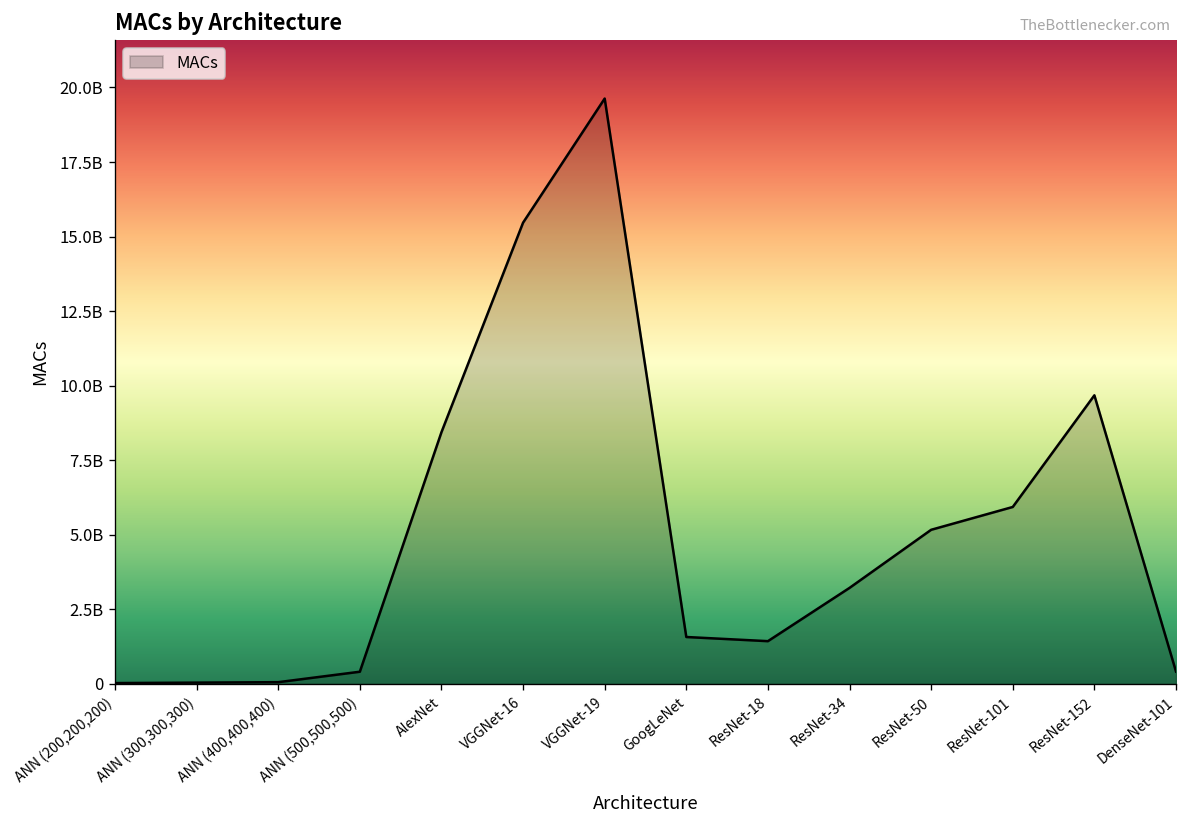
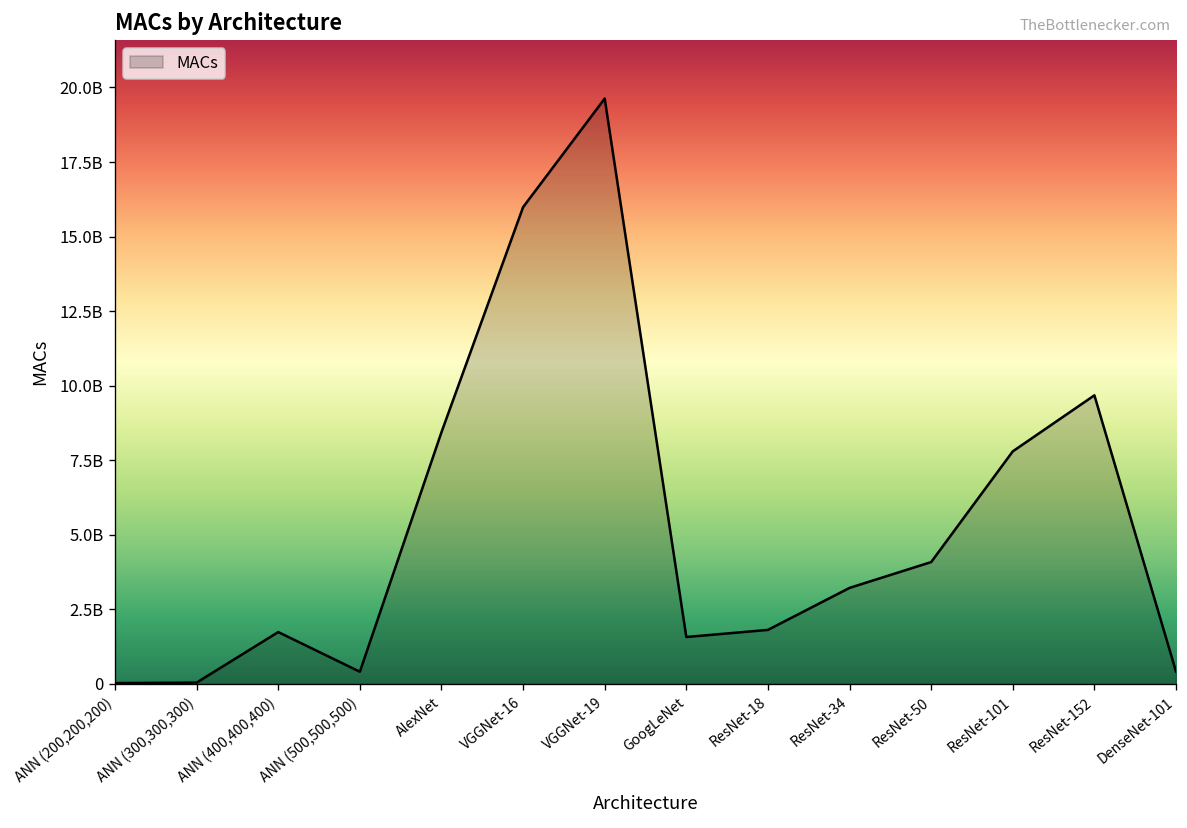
  {
    "ANN (200,200,200)": 0,
    "ANN (300,300,300)": 0,
-   "ANN (400,400,400)": 100000000,
+   "ANN (400,400,400)": 1700000000,
    "ANN (500,500,500)": 400000000,
    "AlexNet": 8400000000,
-   "VGGNet-16": 15500000000,
+   "VGGNet-16": 16000000000,
    "VGGNet-19": 19600000000,
    "GoogLeNet": 1600000000,
-   "ResNet-18": 1400000000,
+   "ResNet-18": 1800000000,
    "ResNet-34": 3200000000,
-   "ResNet-50": 5200000000,
-   "ResNet-101": 5900000000,
+   "ResNet-50": 4100000000,
+   "ResNet-101": 7800000000,
    "ResNet-152": 9700000000,
    "DenseNet-101": 400000000
  }
